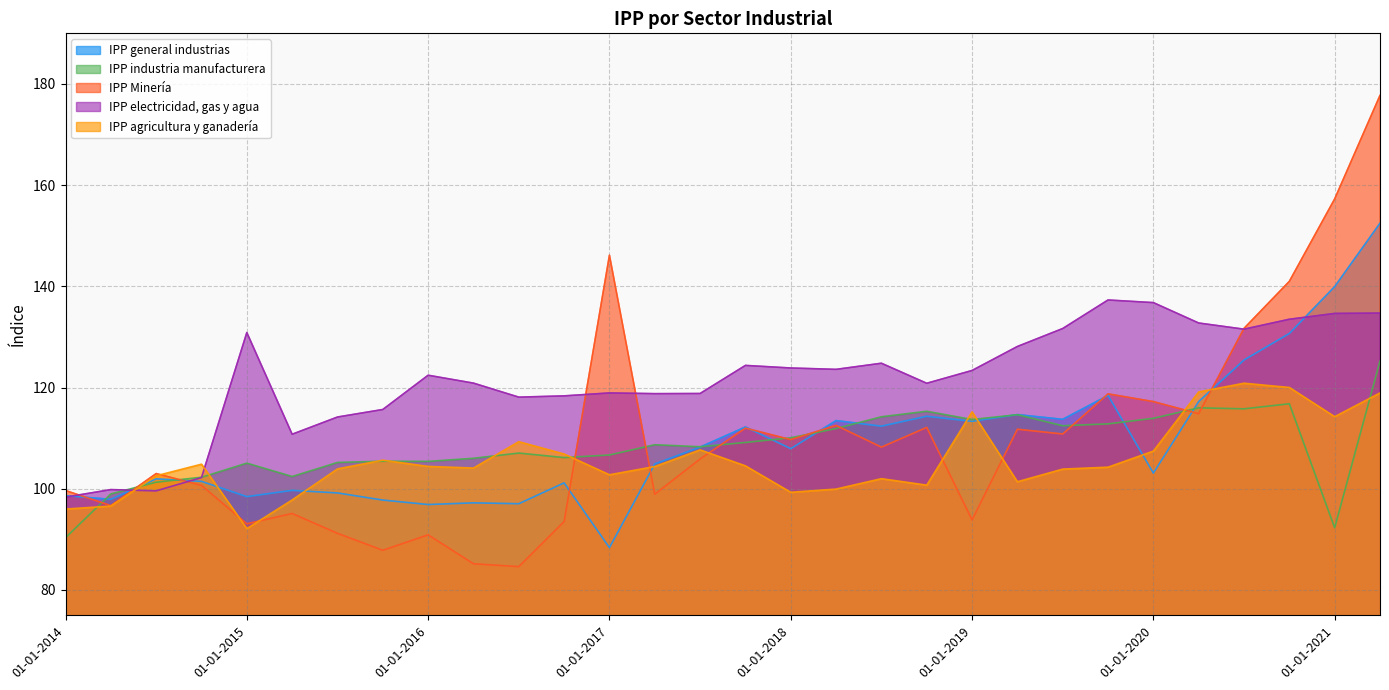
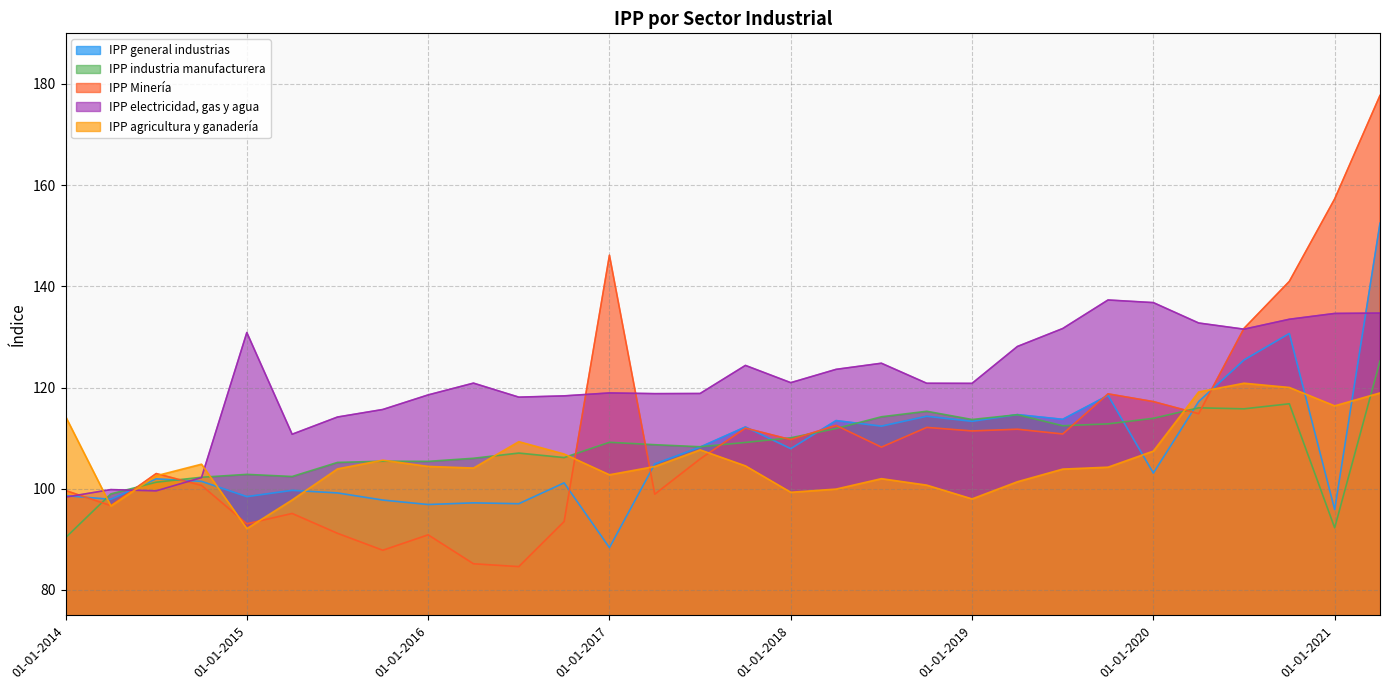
  {
    "IPP general industrias": {
      "01-01-2015": 98,
      "01-01-2016": 97,
      "01-01-2017": 88,
      "01-01-2018": 108,
      "01-01-2020": 103,
-     "01-01-2021": 140
+     "01-01-2021": 96
    },
    "IPP industria manufacturera": {
      "01-01-2014": 90,
-     "01-01-2015": 105,
+     "01-01-2015": 103,
      "01-01-2016": 105,
-     "01-01-2017": 107,
+     "01-01-2017": 109,
      "01-01-2020": 114,
      "01-01-2021": 92
    },
    "IPP Minería": {
      "01-01-2014": 100,
      "01-01-2015": 93,
      "01-01-2016": 91,
      "01-01-2017": 146,
-     "01-01-2019": 94,
+     "01-01-2019": 111,
      "01-01-2020": 117,
      "01-01-2021": 157
    },
    "IPP electricidad, gas y agua": {
      "01-01-2015": 131,
-     "01-01-2016": 122,
+     "01-01-2016": 119,
      "01-01-2017": 119,
-     "01-01-2018": 124,
-     "01-01-2019": 123,
+     "01-01-2018": 121,
+     "01-01-2019": 121,
      "01-01-2020": 137,
      "01-01-2021": 135
    },
    "IPP agricultura y ganadería": {
-     "01-01-2014": 96,
+     "01-01-2014": 114,
      "01-01-2015": 92,
      "01-01-2016": 104,
      "01-01-2017": 103,
      "01-01-2018": 99,
-     "01-01-2019": 115,
+     "01-01-2019": 98,
      "01-01-2020": 107,
-     "01-01-2021": 114
+     "01-01-2021": 116
    }
  }
